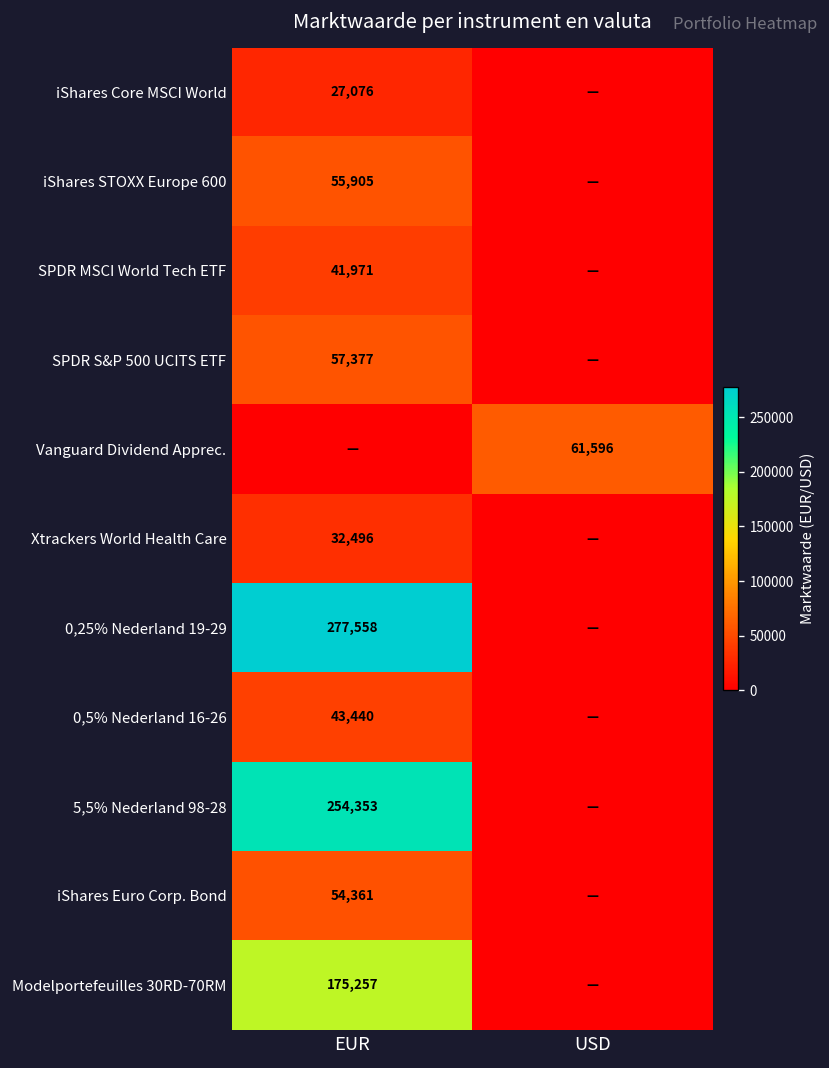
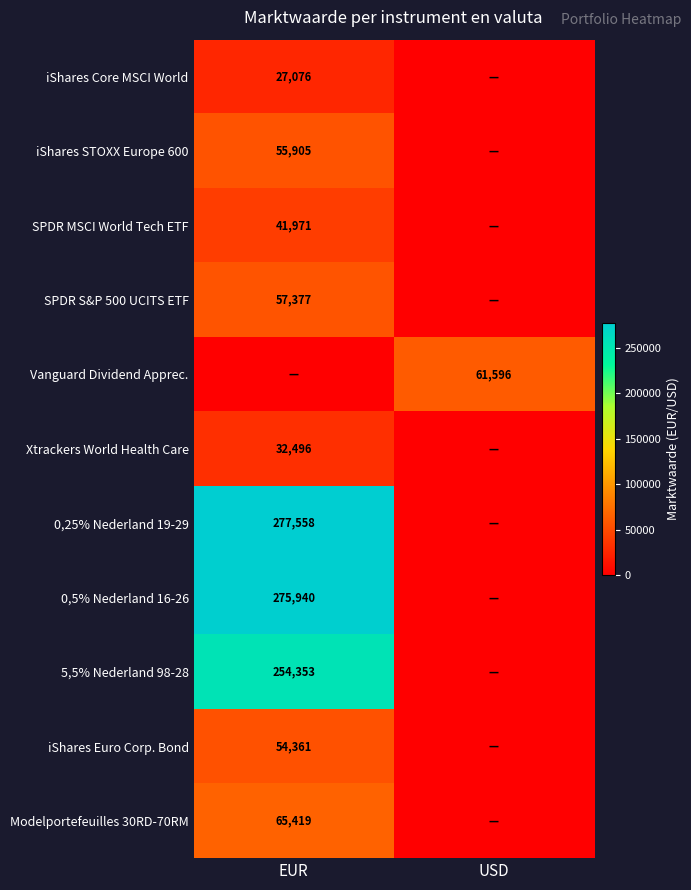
  {
    "iShares Core MSCI World": {
      "EUR": "27,076"
    },
    "iShares STOXX Europe 600": {
      "EUR": "55,905"
    },
    "SPDR MSCI World Tech ETF": {
      "EUR": "41,971"
    },
    "SPDR S&P 500 UCITS ETF": {
      "EUR": "57,377"
    },
    "Vanguard Dividend Apprec.": {
      "USD": "61,596"
    },
    "Xtrackers World Health Care": {
      "EUR": "32,496"
    },
    "0,25% Nederland 19-29": {
      "EUR": "277,558"
    },
    "0,5% Nederland 16-26": {
-     "EUR": "43,440"
+     "EUR": "275,940"
    },
    "5,5% Nederland 98-28": {
      "EUR": "254,353"
    },
    "iShares Euro Corp. Bond": {
      "EUR": "54,361"
    },
    "Modelportefeuilles 30RD-70RM": {
-     "EUR": "175,257"
+     "EUR": "65,419"
    }
  }
